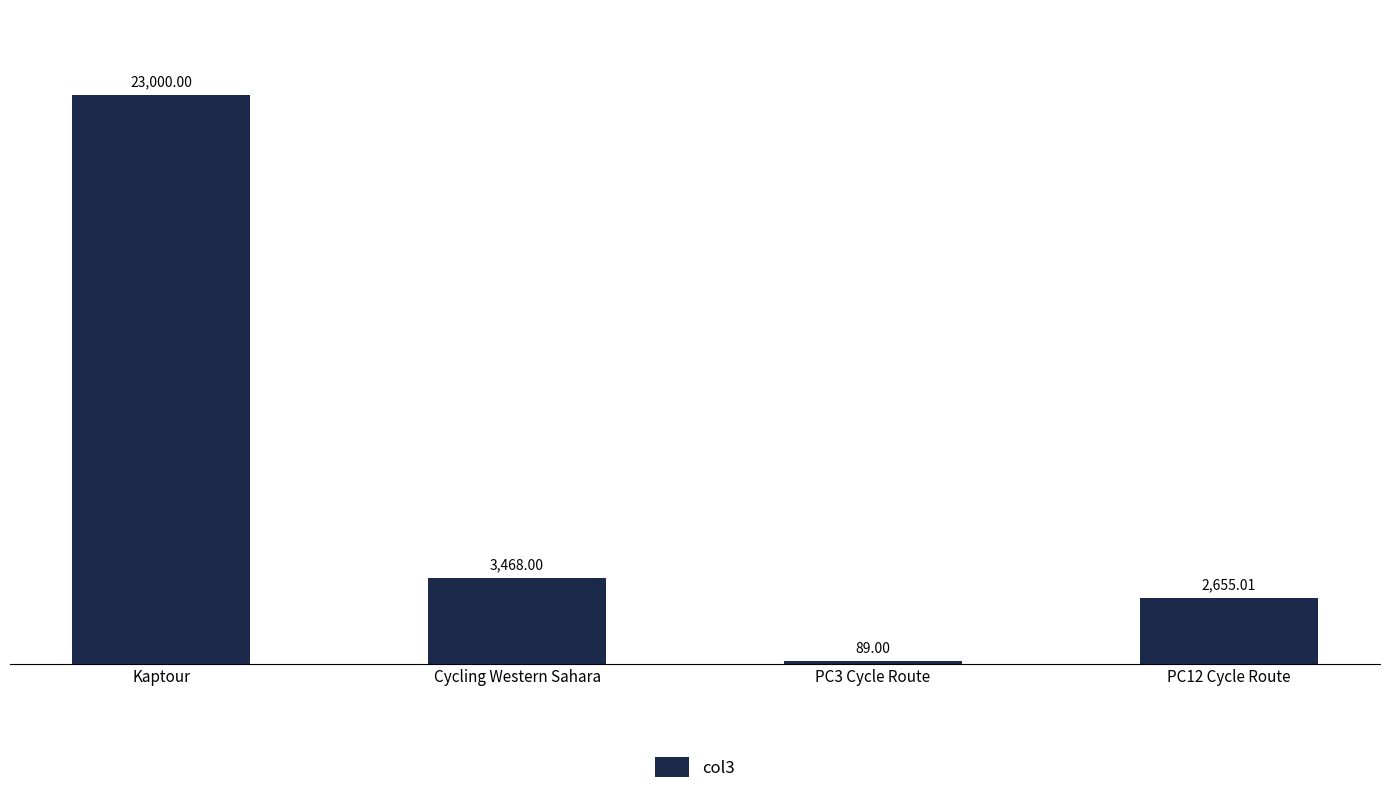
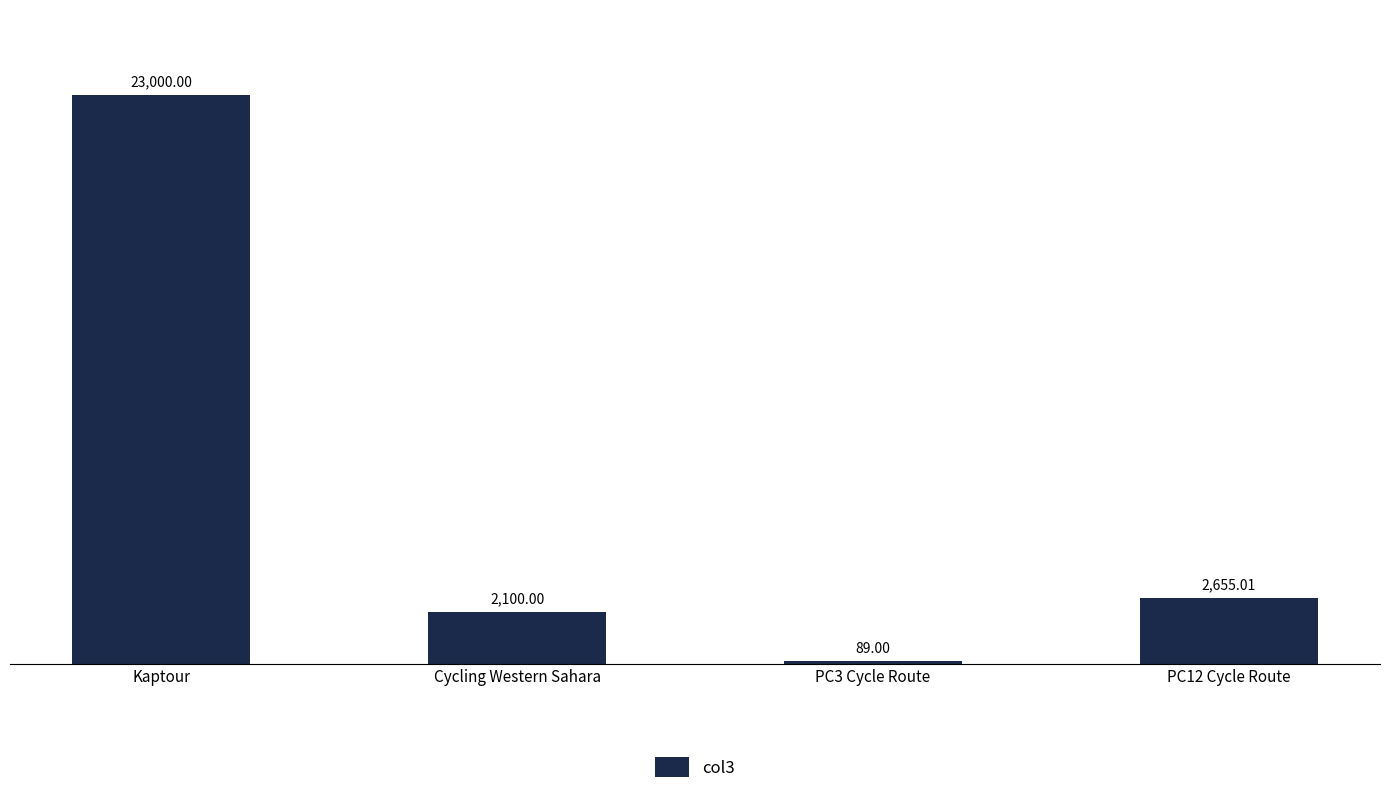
  {
    "Kaptour": "23,000.00",
-   "Cycling Western Sahara": "3,468.00",
+   "Cycling Western Sahara": "2,100.00",
    "PC3 Cycle Route": "89.00",
    "PC12 Cycle Route": "2,655.01"
  }
